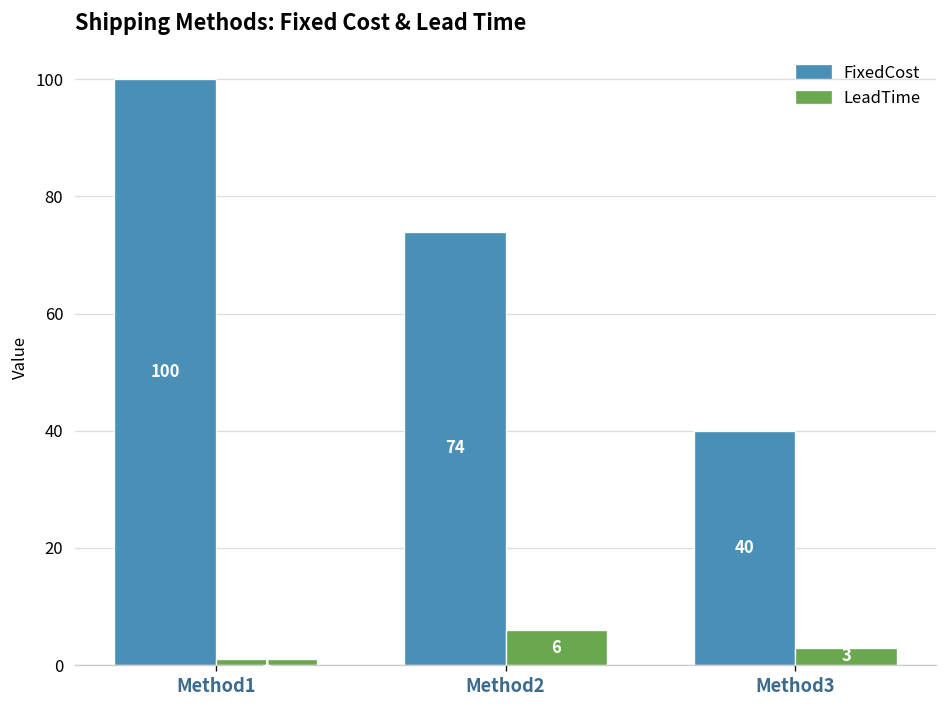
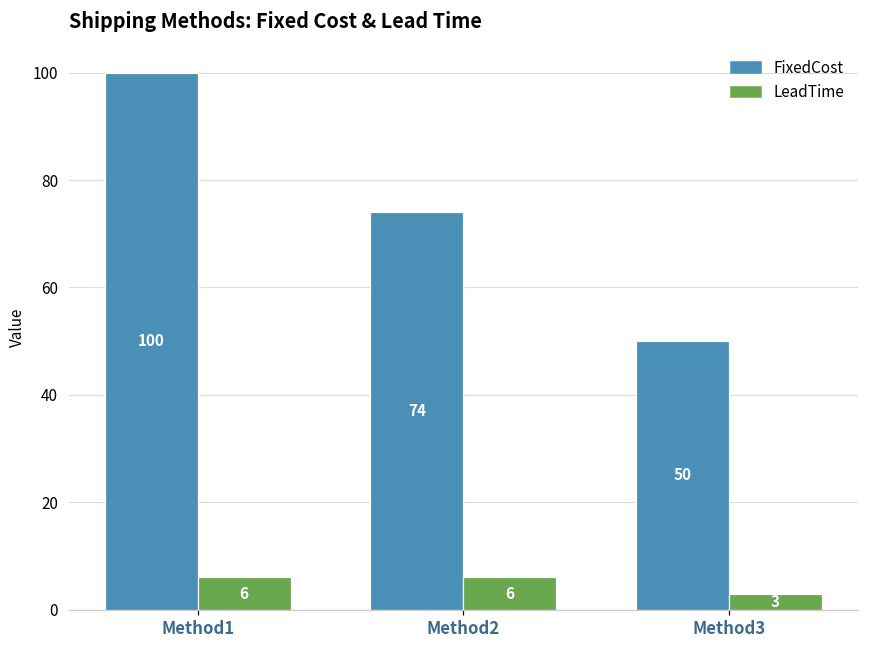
  {
    "FixedCost": {
      "Method1": 100,
      "Method2": 74,
-     "Method3": 40
+     "Method3": 50
    },
    "LeadTime": {
-     "Method1": 1
+     "Method1": 6
    }
  }
